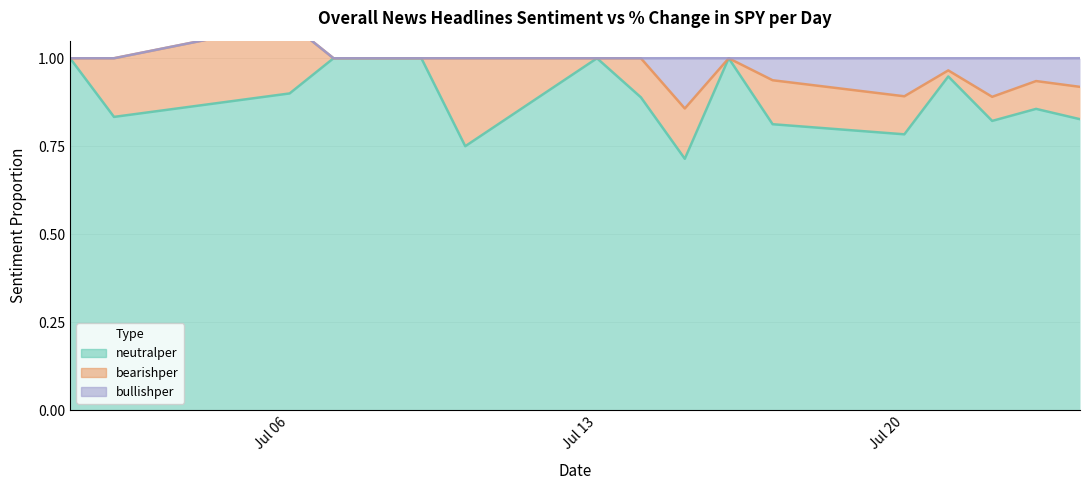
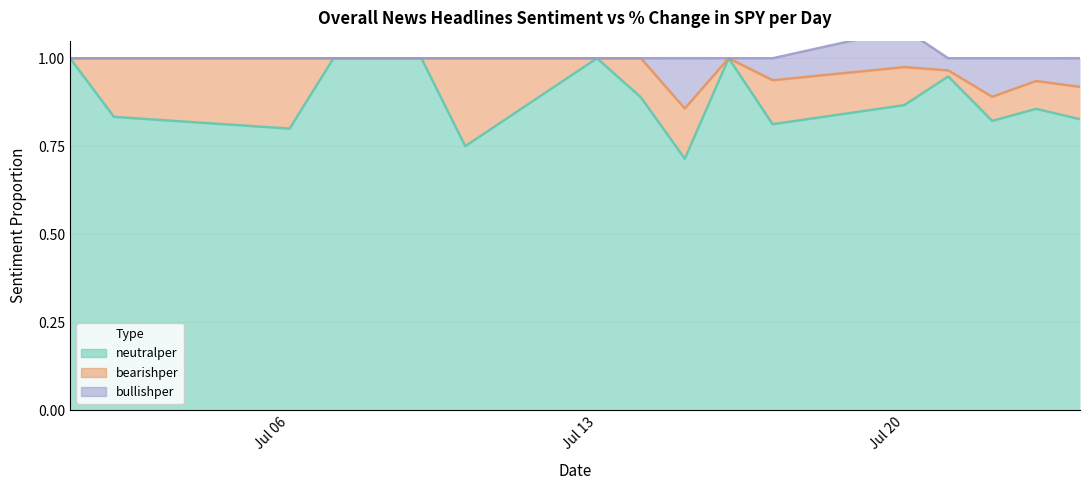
  {
    "neutralper": {
-     "Jul 06": 0.9,
-     "Jul 20": 0.78
+     "Jul 06": 0.8,
+     "Jul 20": 0.87
    },
    "bearishper": {
      "Jul 20": 0.11
    }
  }
